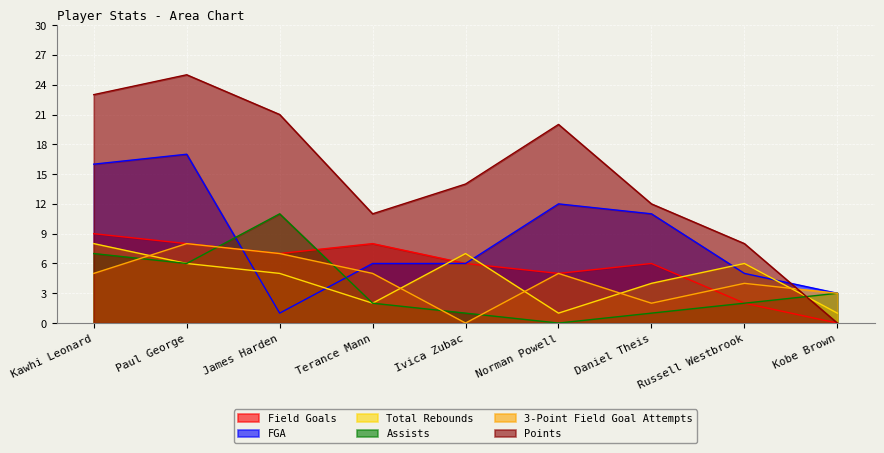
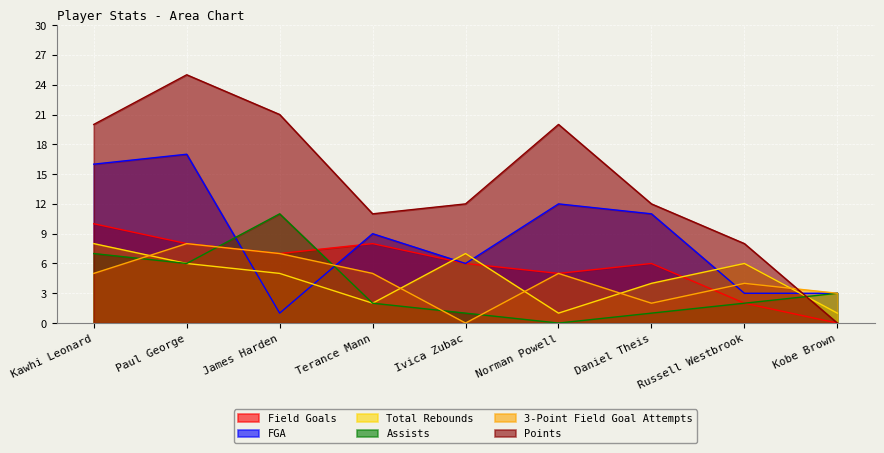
  {
    "Field Goals": {
-     "Kawhi Leonard": 9,
+     "Kawhi Leonard": 10,
      "Terance Mann": 8,
      "Daniel Theis": 6
    },
    "FGA": {
      "Kawhi Leonard": 16,
      "Paul George": 17,
      "James Harden": 1,
-     "Terance Mann": 6,
+     "Terance Mann": 9,
      "Norman Powell": 12,
      "Daniel Theis": 11,
-     "Russell Westbrook": 5
+     "Russell Westbrook": 3
    },
    "Assists": {
      "Kawhi Leonard": 7,
      "James Harden": 11,
      "Ivica Zubac": 1,
      "Norman Powell": 0,
      "Daniel Theis": 1
    },
    "Points": {
-     "Kawhi Leonard": 23,
+     "Kawhi Leonard": 20,
      "Paul George": 25,
      "James Harden": 21,
      "Terance Mann": 11,
-     "Ivica Zubac": 14,
+     "Ivica Zubac": 12,
      "Norman Powell": 20,
      "Daniel Theis": 12,
      "Russell Westbrook": 8
    }
  }
